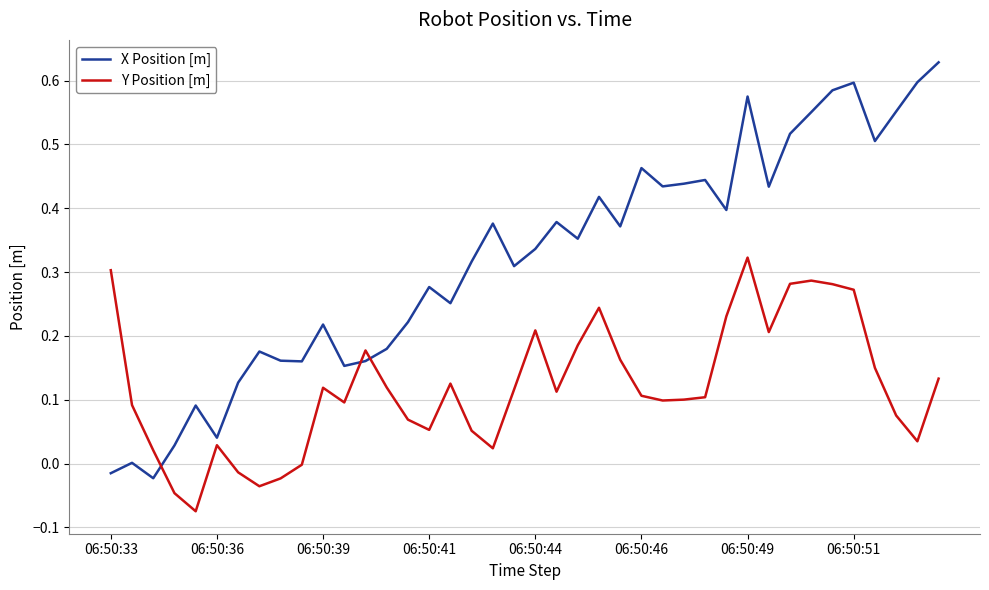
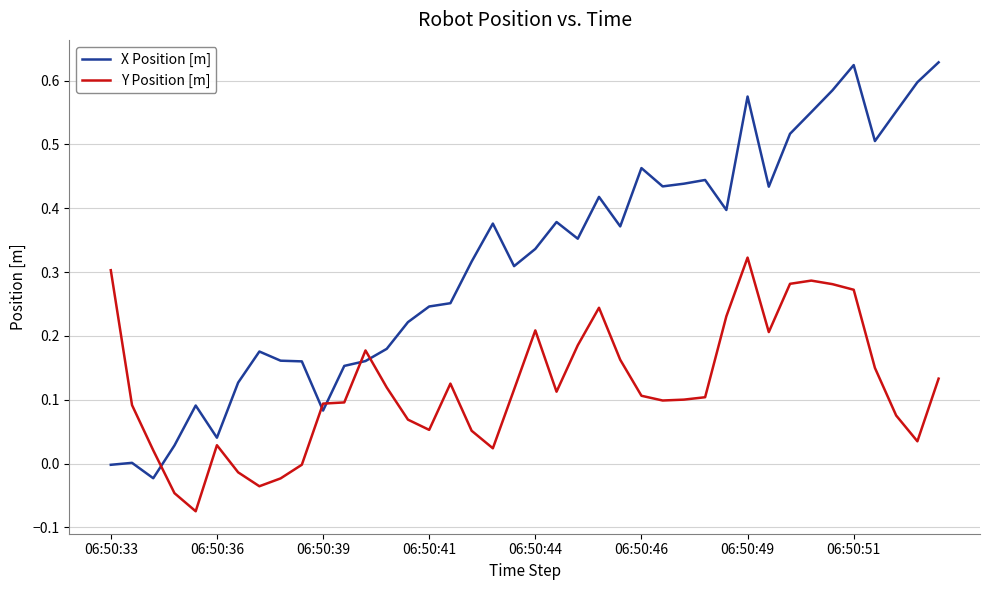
  {
    "X Position [m]": {
-     "06:50:33": -0.02,
+     "06:50:33": 0.00,
      "06:50:36": 0.04,
-     "06:50:39": 0.22,
-     "06:50:41": 0.28,
+     "06:50:39": 0.08,
+     "06:50:41": 0.25,
      "06:50:44": 0.34,
      "06:50:46": 0.46,
      "06:50:49": 0.57,
-     "06:50:51": 0.60
+     "06:50:51": 0.62
    },
    "Y Position [m]": {
      "06:50:33": 0.30,
      "06:50:36": 0.03,
-     "06:50:39": 0.12,
+     "06:50:39": 0.09,
      "06:50:41": 0.05,
      "06:50:44": 0.21,
      "06:50:46": 0.11,
      "06:50:49": 0.32,
      "06:50:51": 0.27
    }
  }
